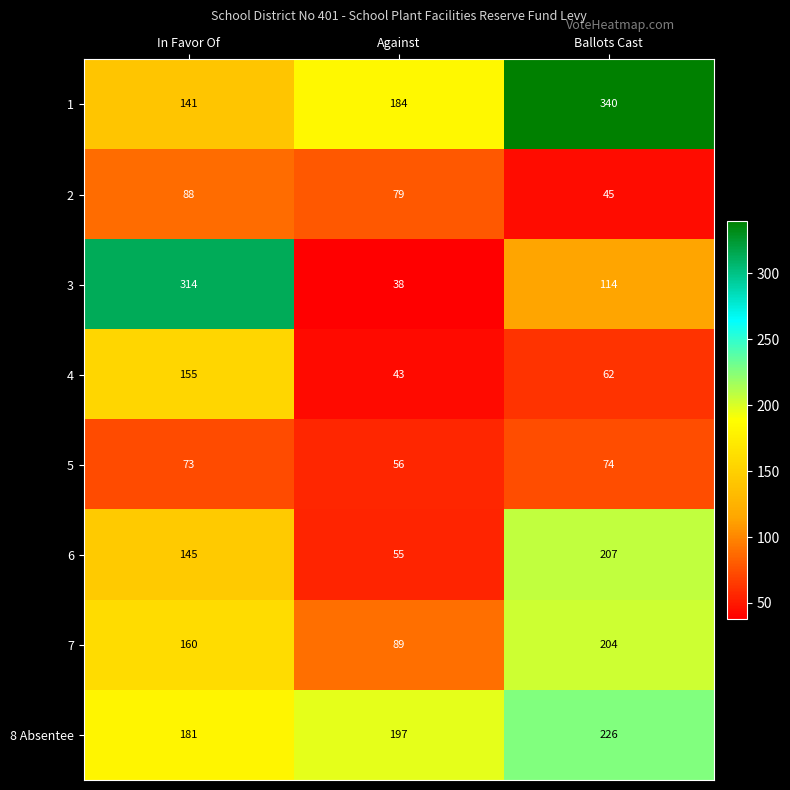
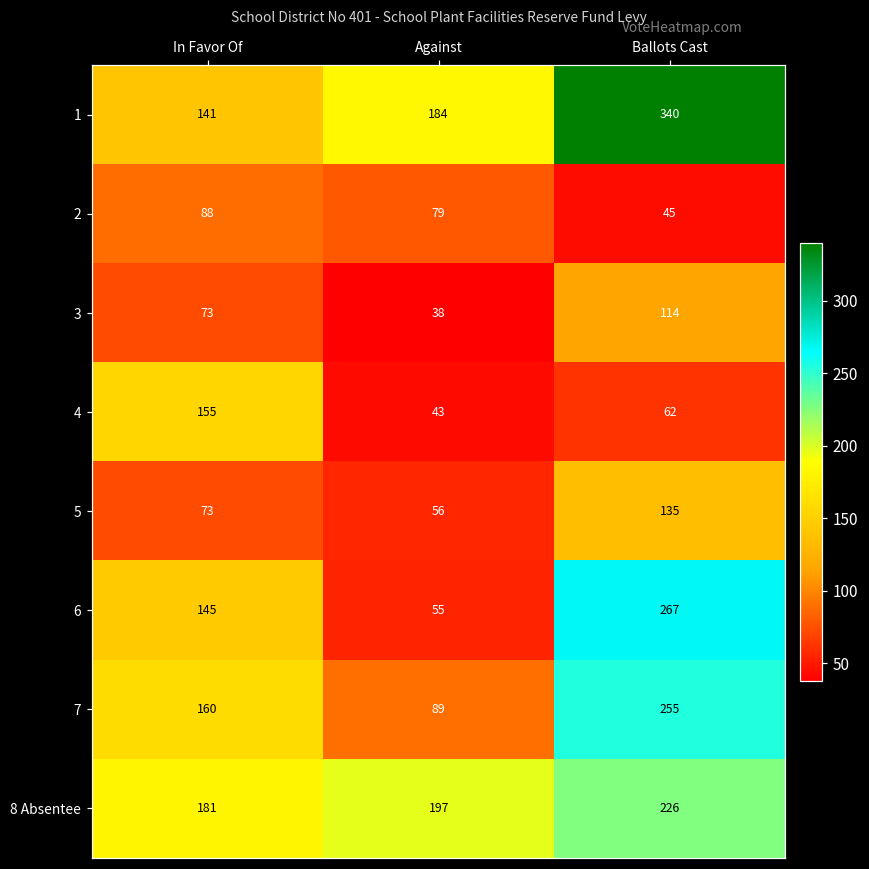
  {
    "1": {
      "In Favor Of": 141,
      "Against": 184,
      "Ballots Cast": 340
    },
    "2": {
      "In Favor Of": 88,
      "Against": 79,
      "Ballots Cast": 45
    },
    "3": {
-     "In Favor Of": 314,
+     "In Favor Of": 73,
      "Against": 38,
      "Ballots Cast": 114
    },
    "4": {
      "In Favor Of": 155,
      "Against": 43,
      "Ballots Cast": 62
    },
    "5": {
      "In Favor Of": 73,
      "Against": 56,
-     "Ballots Cast": 74
+     "Ballots Cast": 135
    },
    "6": {
      "In Favor Of": 145,
      "Against": 55,
-     "Ballots Cast": 207
+     "Ballots Cast": 267
    },
    "7": {
      "In Favor Of": 160,
      "Against": 89,
-     "Ballots Cast": 204
+     "Ballots Cast": 255
    },
    "8 Absentee": {
      "In Favor Of": 181,
      "Against": 197,
      "Ballots Cast": 226
    }
  }
